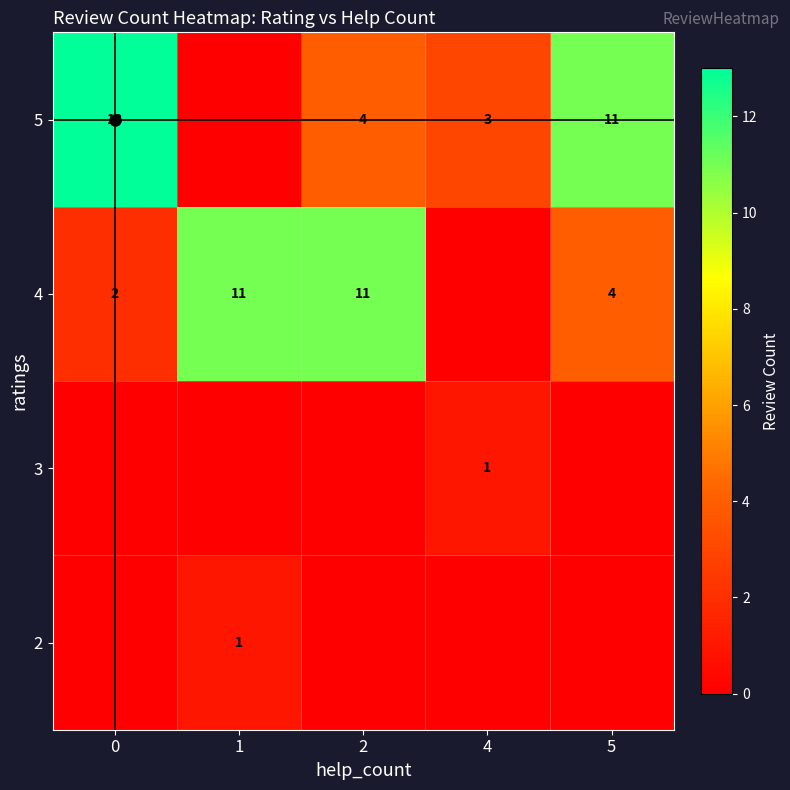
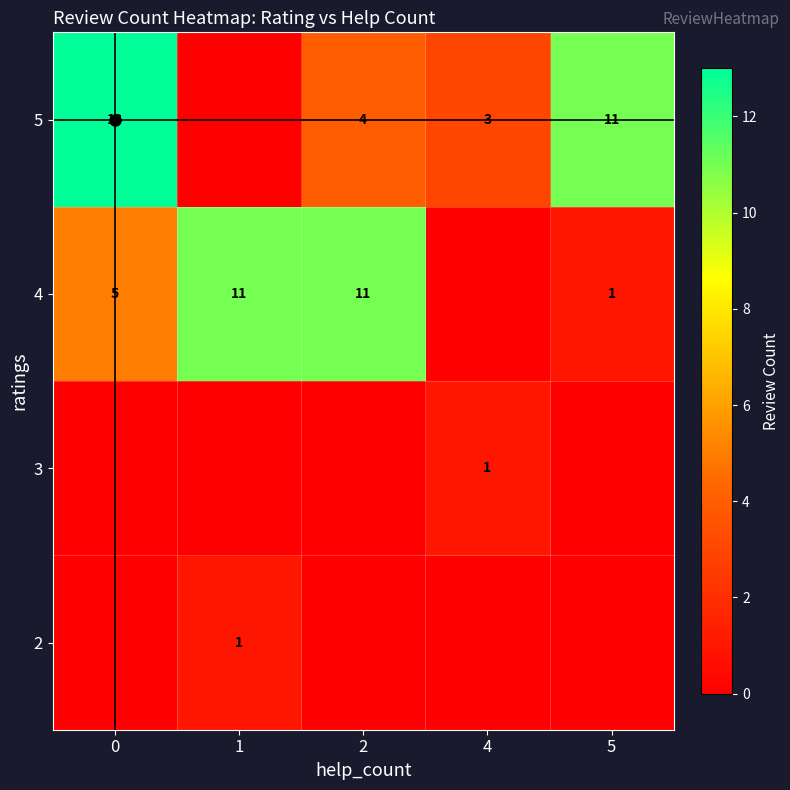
  {
    "5": {
      "2": 4,
      "4": 3,
      "5": 11
    },
    "4": {
-     "0": 2,
+     "0": 5,
      "1": 11,
      "2": 11,
-     "5": 4
+     "5": 1
    },
    "3": {
      "4": 1
    },
    "2": {
      "1": 1
    }
  }
